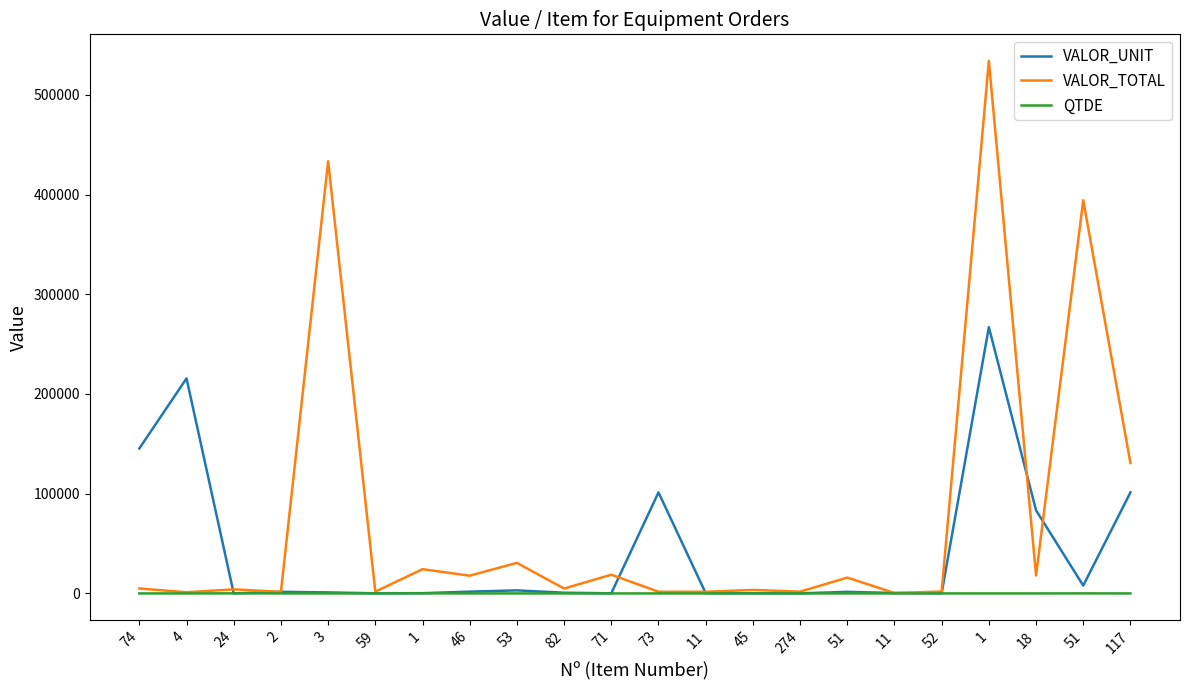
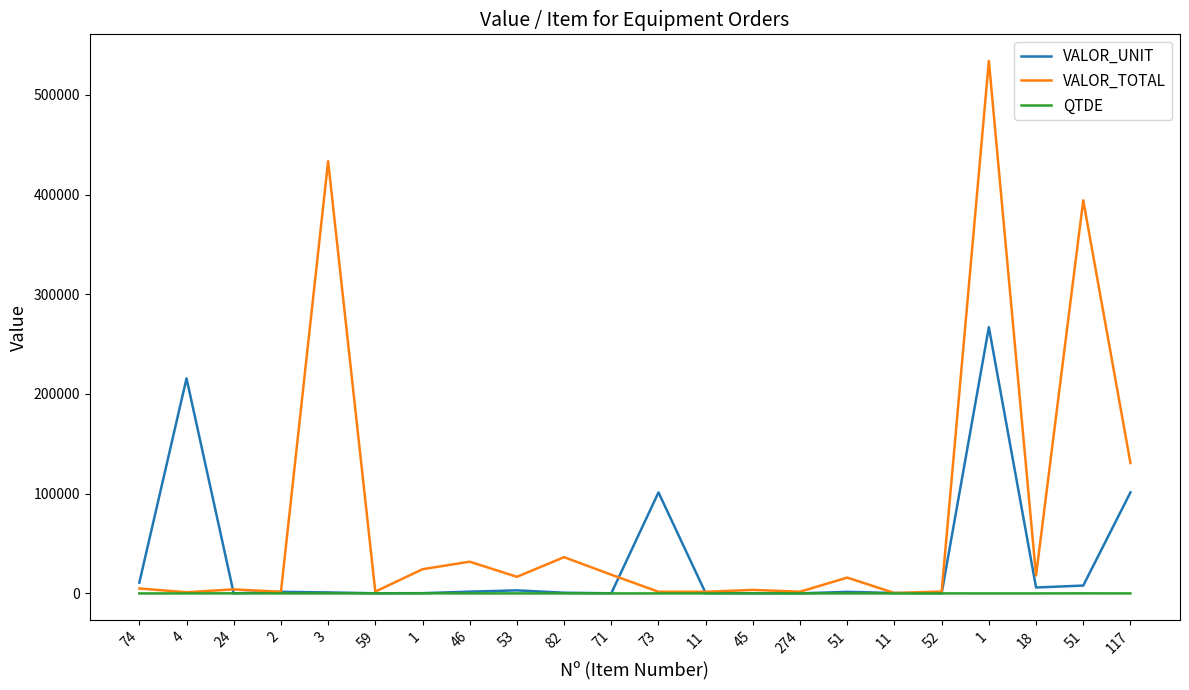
  {
    "VALOR_UNIT": {
-     "74": 150000,
+     "74": 10000,
      "4": 220000,
      "53": 0,
      "73": 100000,
-     "18": 80000,
+     "18": 10000,
      "117": 100000
    },
    "VALOR_TOTAL": {
      "74": 0,
      "24": 0,
      "3": 430000,
-     "46": 20000,
-     "53": 30000,
-     "82": 0,
+     "46": 30000,
+     "53": 20000,
+     "82": 40000,
      "71": 20000,
      "45": 0,
      "18": 20000,
      "117": 130000
    },
    "QTDE": {
      "74": 0,
      "53": 0,
      "18": 0,
      "117": 0
    }
  }
